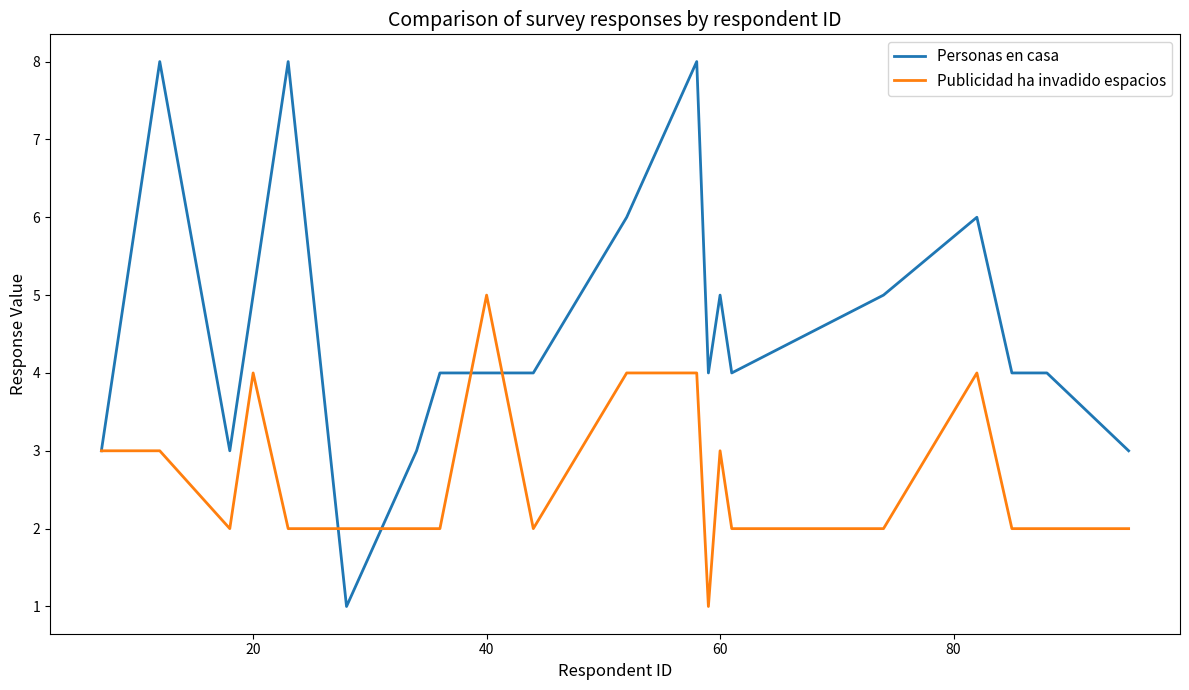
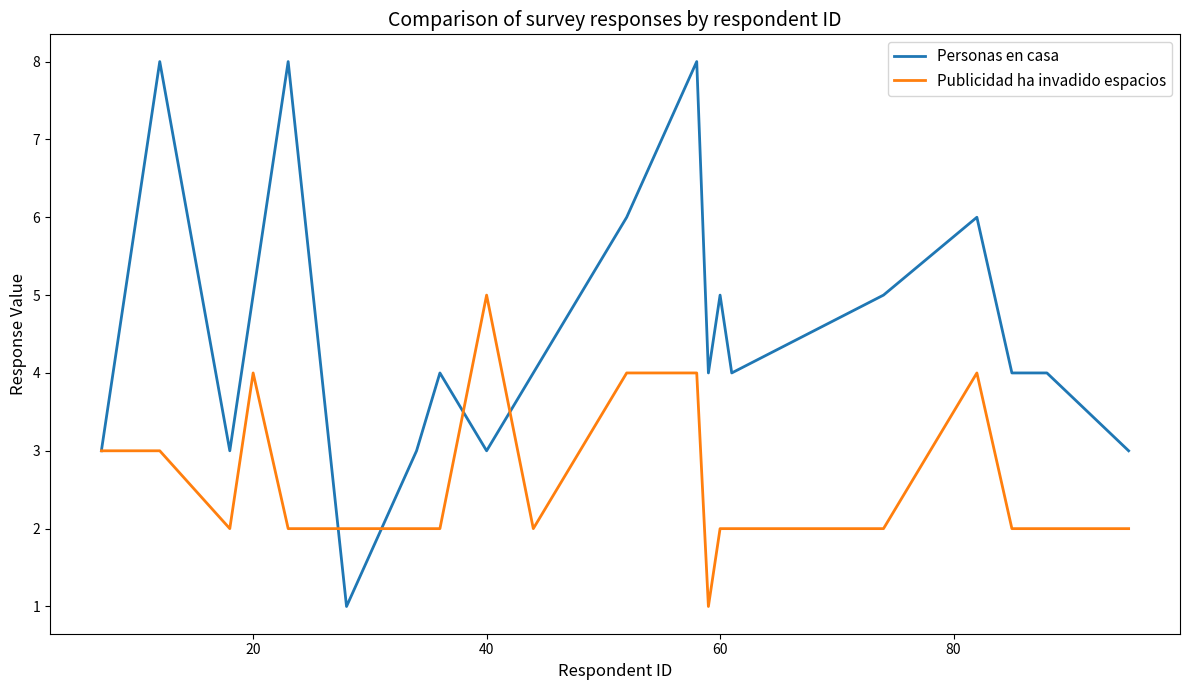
  {
    "Personas en casa": {
      "20": 5,
-     "40": 4,
+     "40": 3,
      "60": 5
    },
    "Publicidad ha invadido espacios": {
      "20": 4,
      "40": 5,
-     "60": 3
+     "60": 2
    }
  }
